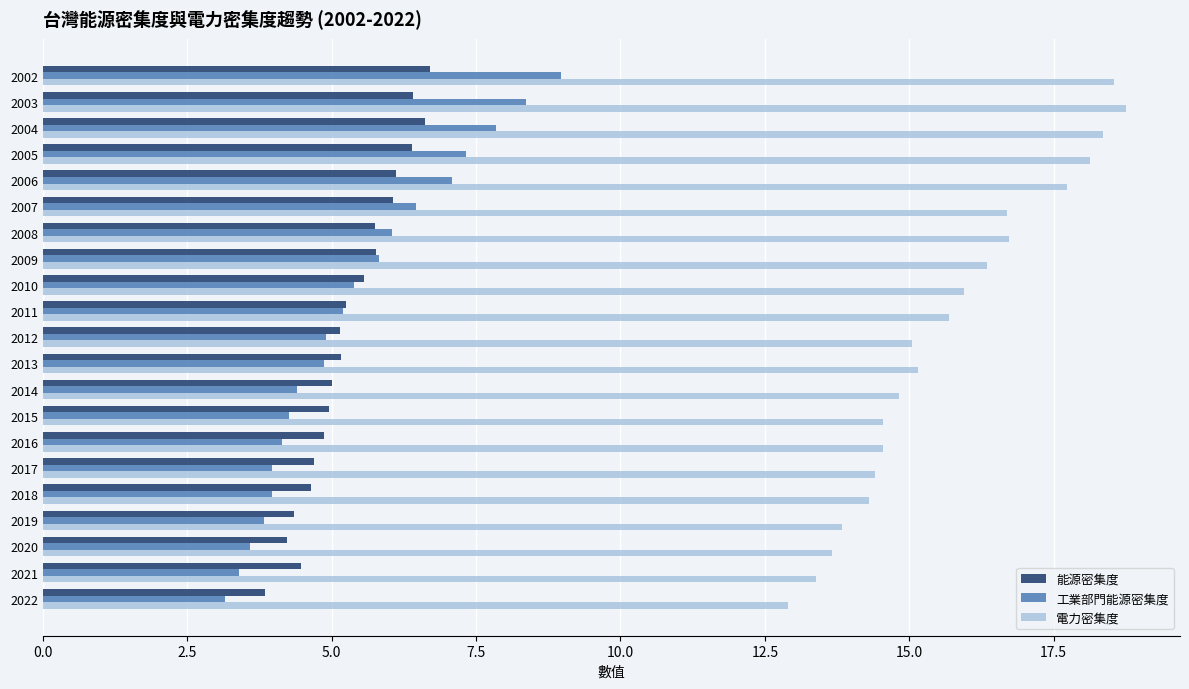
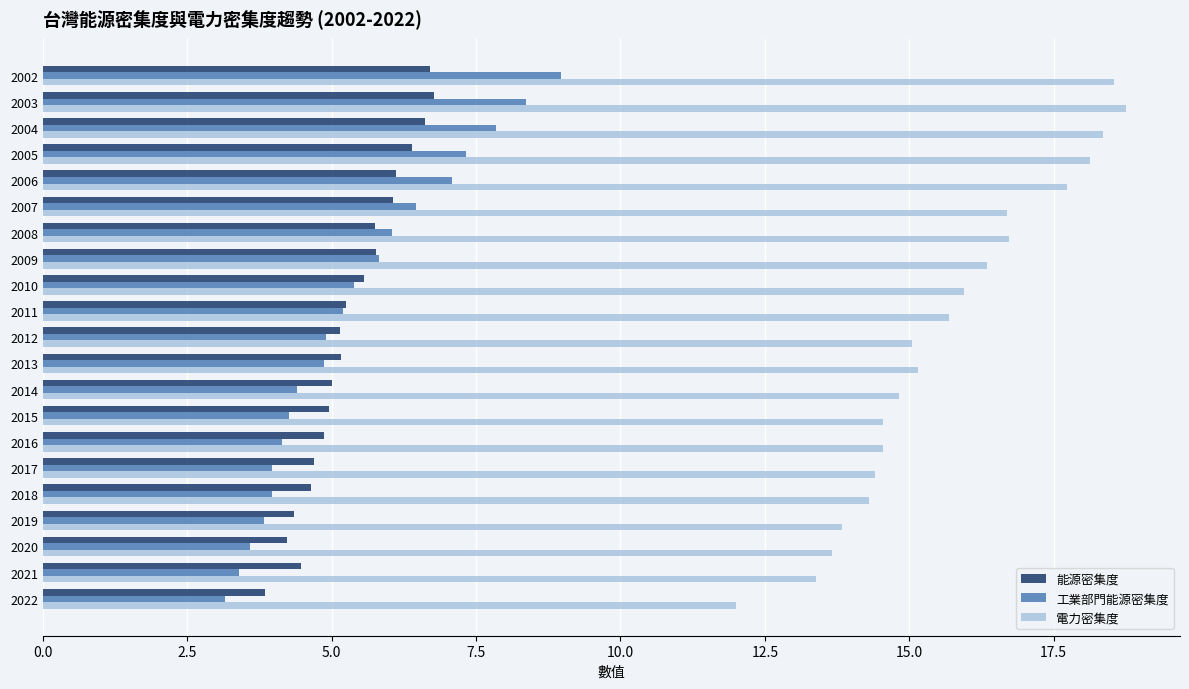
  {
    "能源密集度": {
      "2002": 6.7,
-     "2003": 6.4,
+     "2003": 6.8,
      "2004": 6.6,
      "2005": 6.4,
      "2006": 6.1,
      "2007": 6.1,
      "2008": 5.7,
      "2009": 5.8,
      "2010": 5.6,
      "2011": 5.3,
      "2012": 5.1,
      "2013": 5.2,
      "2014": 5.0,
      "2015": 4.9,
      "2016": 4.9,
      "2017": 4.7,
      "2018": 4.6,
      "2019": 4.4,
      "2020": 4.2,
      "2021": 4.5,
      "2022": 3.8
    },
    "工業部門能源密集度": {
      "2002": 9.0,
      "2003": 8.4,
      "2004": 7.8,
      "2005": 7.3,
      "2006": 7.1,
      "2007": 6.5,
      "2008": 6.1,
      "2009": 5.8,
      "2010": 5.4,
      "2011": 5.2,
      "2012": 4.9,
      "2013": 4.9,
      "2014": 4.4,
      "2015": 4.3,
      "2016": 4.1,
      "2017": 4.0,
      "2018": 4.0,
      "2019": 3.8,
      "2020": 3.6,
      "2021": 3.4,
      "2022": 3.2
    },
    "電力密集度": {
      "2002": 18.5,
      "2003": 18.8,
      "2004": 18.4,
      "2005": 18.1,
      "2006": 17.7,
      "2007": 16.7,
      "2008": 16.7,
      "2009": 16.3,
      "2010": 15.9,
      "2011": 15.7,
      "2012": 15.1,
      "2013": 15.2,
      "2014": 14.8,
      "2015": 14.6,
      "2016": 14.5,
      "2017": 14.4,
      "2018": 14.3,
      "2019": 13.8,
      "2020": 13.7,
      "2021": 13.4,
-     "2022": 12.9
+     "2022": 12.0
    }
  }
